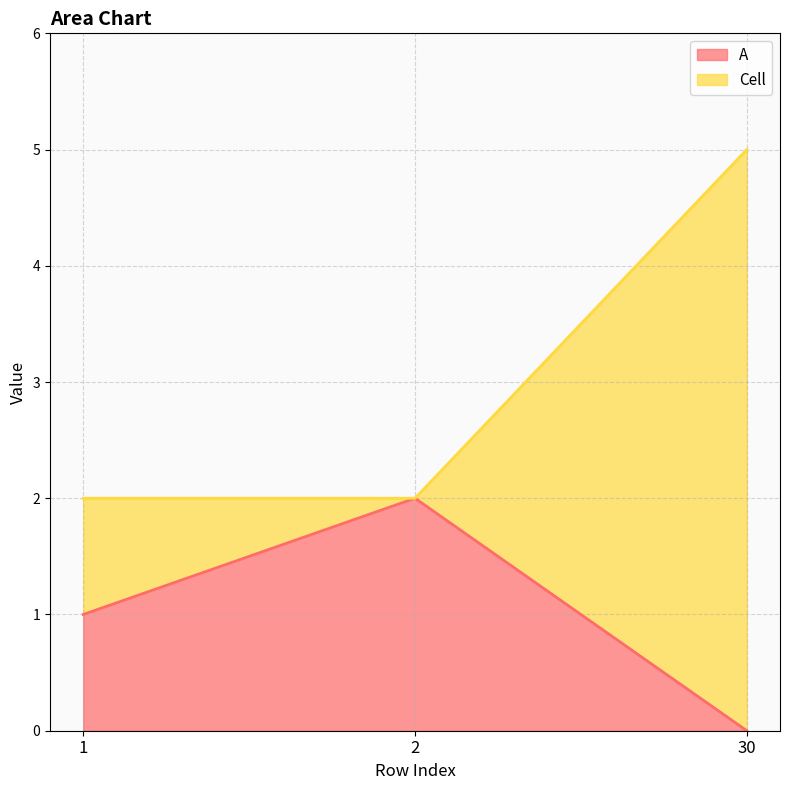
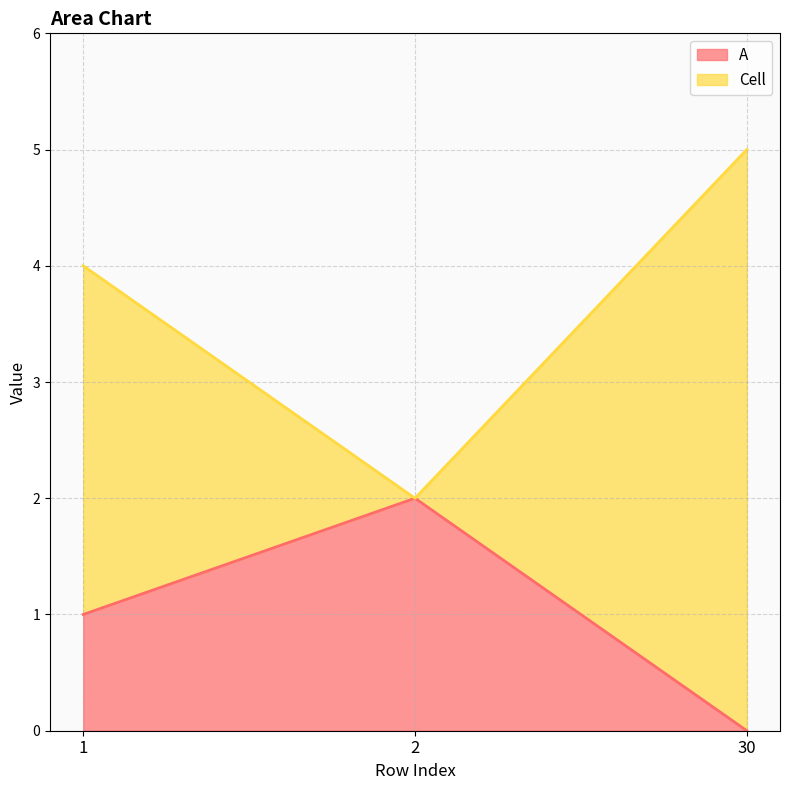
  {
    "A": {
      "1": 1,
      "30": 0
    },
    "Cell": {
-     "1": 1,
+     "1": 3,
      "30": 5
    }
  }
